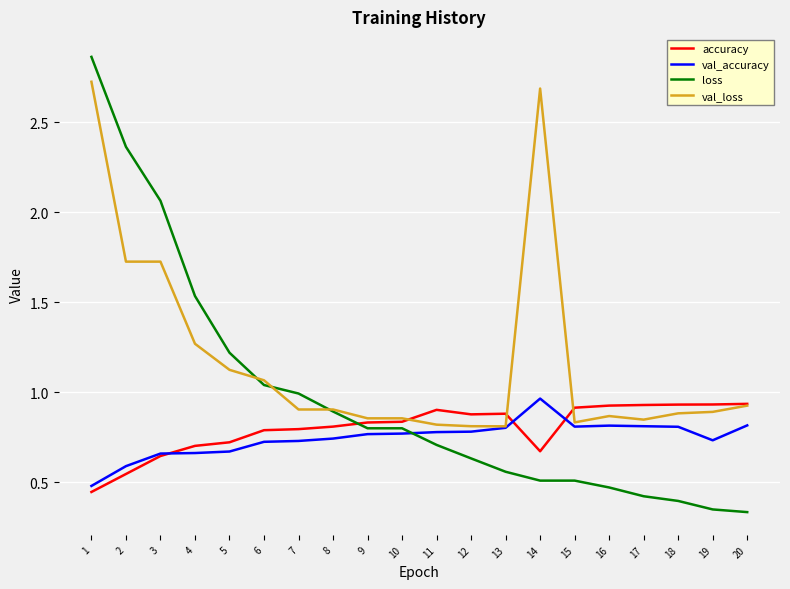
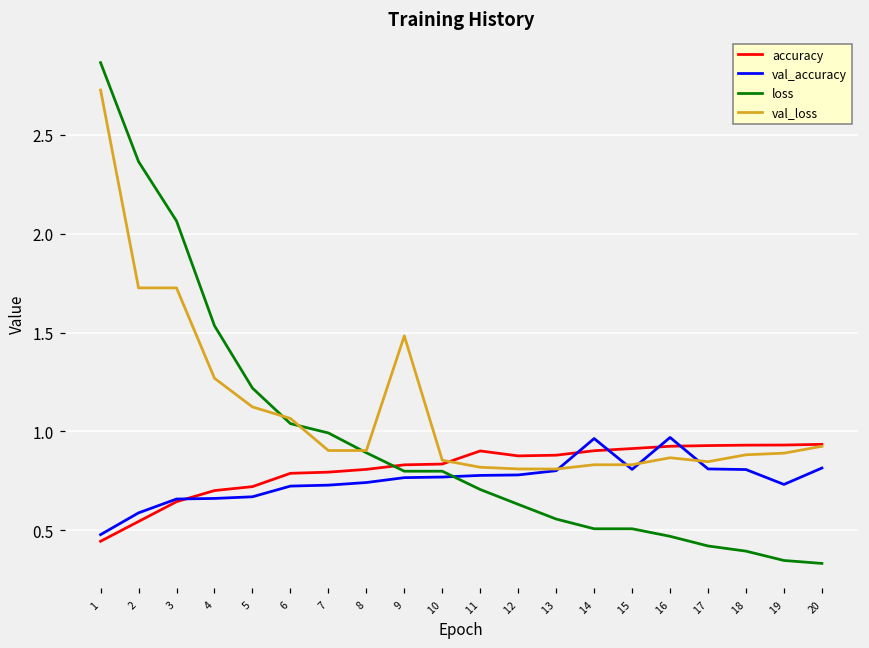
  {
    "accuracy": {
      "1": 0.45,
      "2": 0.55,
      "4": 0.70,
      "5": 0.72,
      "6": 0.79,
      "7": 0.79,
      "8": 0.81,
      "9": 0.83,
      "10": 0.84,
      "11": 0.90,
      "12": 0.88,
      "13": 0.88,
-     "14": 0.67,
+     "14": 0.90,
      "15": 0.91,
      "16": 0.93,
      "17": 0.93,
      "18": 0.93,
      "19": 0.93
    },
    "val_accuracy": {
      "1": 0.48,
      "2": 0.59,
      "4": 0.66,
      "5": 0.67,
      "6": 0.72,
      "7": 0.73,
      "8": 0.74,
      "9": 0.77,
      "10": 0.77,
      "11": 0.78,
      "12": 0.78,
      "14": 0.96,
      "15": 0.81,
-     "16": 0.81,
+     "16": 0.97,
      "17": 0.81,
      "18": 0.81,
      "19": 0.73,
      "20": 0.82
    },
    "loss": {
      "1": 2.86,
      "2": 2.36,
      "3": 2.06,
      "4": 1.53,
      "5": 1.22,
      "6": 1.04,
      "7": 0.99,
      "9": 0.80,
      "10": 0.80,
      "11": 0.71,
      "12": 0.63,
      "13": 0.56,
      "14": 0.51,
      "15": 0.51,
      "16": 0.47,
      "17": 0.42,
      "18": 0.40,
      "19": 0.35,
      "20": 0.33
    },
    "val_loss": {
      "1": 2.73,
      "2": 1.73,
      "3": 1.73,
      "4": 1.27,
      "5": 1.12,
      "6": 1.07,
      "7": 0.90,
-     "9": 0.85,
+     "9": 1.48,
      "10": 0.85,
      "11": 0.82,
      "12": 0.81,
-     "14": 2.69,
+     "14": 0.83,
      "15": 0.83,
      "16": 0.87,
      "17": 0.85,
      "18": 0.88,
      "19": 0.89
    }
  }
